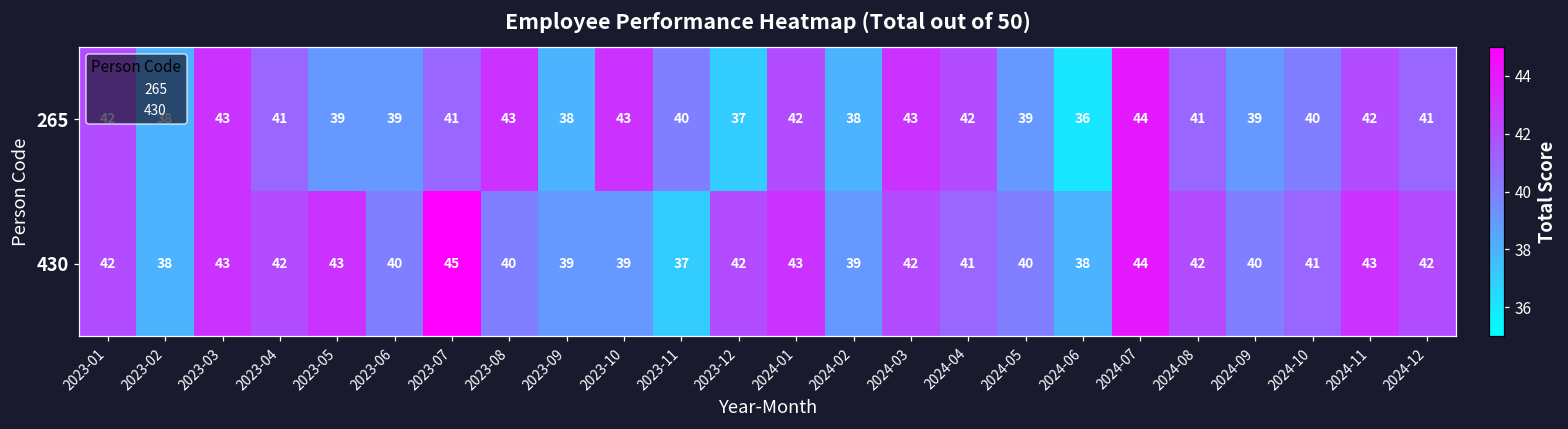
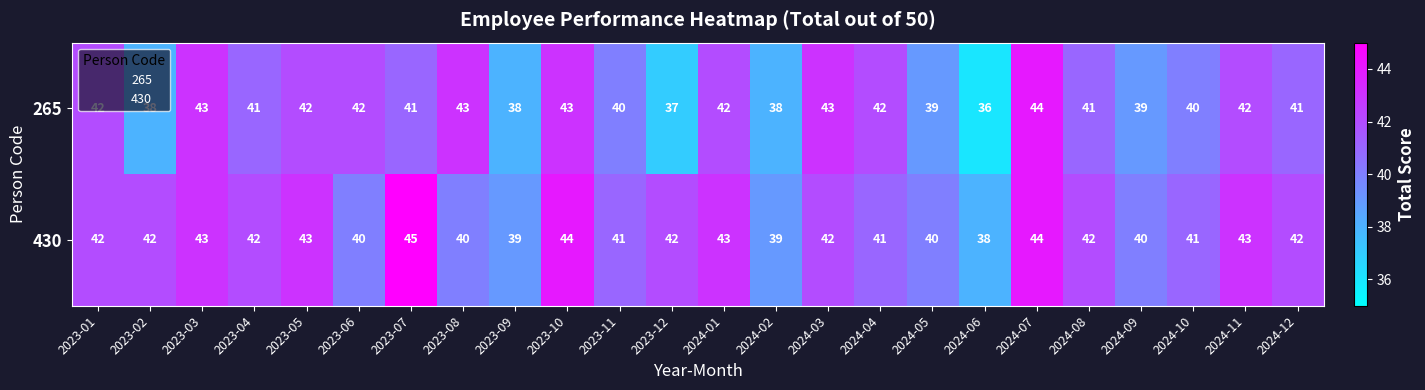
  {
    "265": {
      "2023-03": 43,
      "2023-04": 41,
-     "2023-05": 39,
-     "2023-06": 39,
+     "2023-05": 42,
+     "2023-06": 42,
      "2023-07": 41,
      "2023-08": 43,
      "2023-09": 38,
      "2023-10": 43,
      "2023-11": 40,
      "2023-12": 37,
      "2024-01": 42,
      "2024-02": 38,
      "2024-03": 43,
      "2024-04": 42,
      "2024-05": 39,
      "2024-06": 36,
      "2024-07": 44,
      "2024-08": 41,
      "2024-09": 39,
      "2024-10": 40,
      "2024-11": 42,
      "2024-12": 41
    },
    "430": {
      "2023-01": 42,
-     "2023-02": 38,
+     "2023-02": 42,
      "2023-03": 43,
      "2023-04": 42,
      "2023-05": 43,
      "2023-06": 40,
      "2023-07": 45,
      "2023-08": 40,
      "2023-09": 39,
-     "2023-10": 39,
-     "2023-11": 37,
+     "2023-10": 44,
+     "2023-11": 41,
      "2023-12": 42,
      "2024-01": 43,
      "2024-02": 39,
      "2024-03": 42,
      "2024-04": 41,
      "2024-05": 40,
      "2024-06": 38,
      "2024-07": 44,
      "2024-08": 42,
      "2024-09": 40,
      "2024-10": 41,
      "2024-11": 43,
      "2024-12": 42
    }
  }
